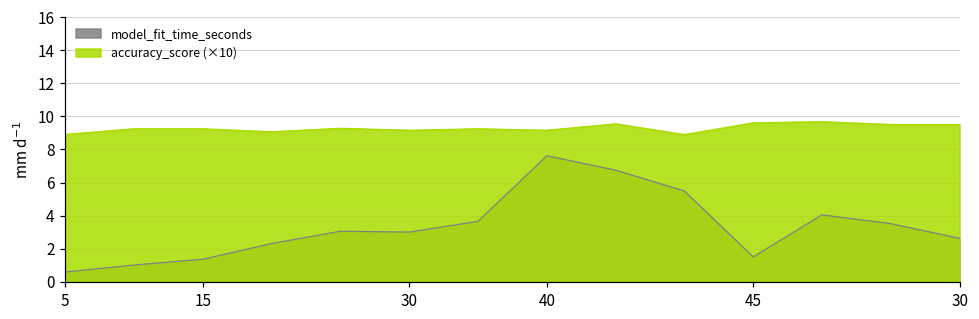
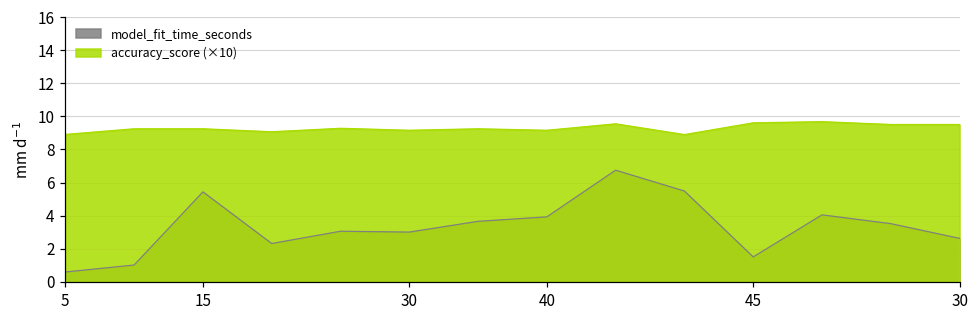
  {
    "model_fit_time_seconds": {
      "5": 0.6,
-     "15": 1.4,
-     "40": 7.6,
+     "15": 5.4,
+     "40": 3.9,
      "45": 1.5
    },
    "accuracy_score (×10)": {
      "5": 8.9,
      "15": 9.3,
      "40": 9.2,
      "45": 9.6
    }
  }
